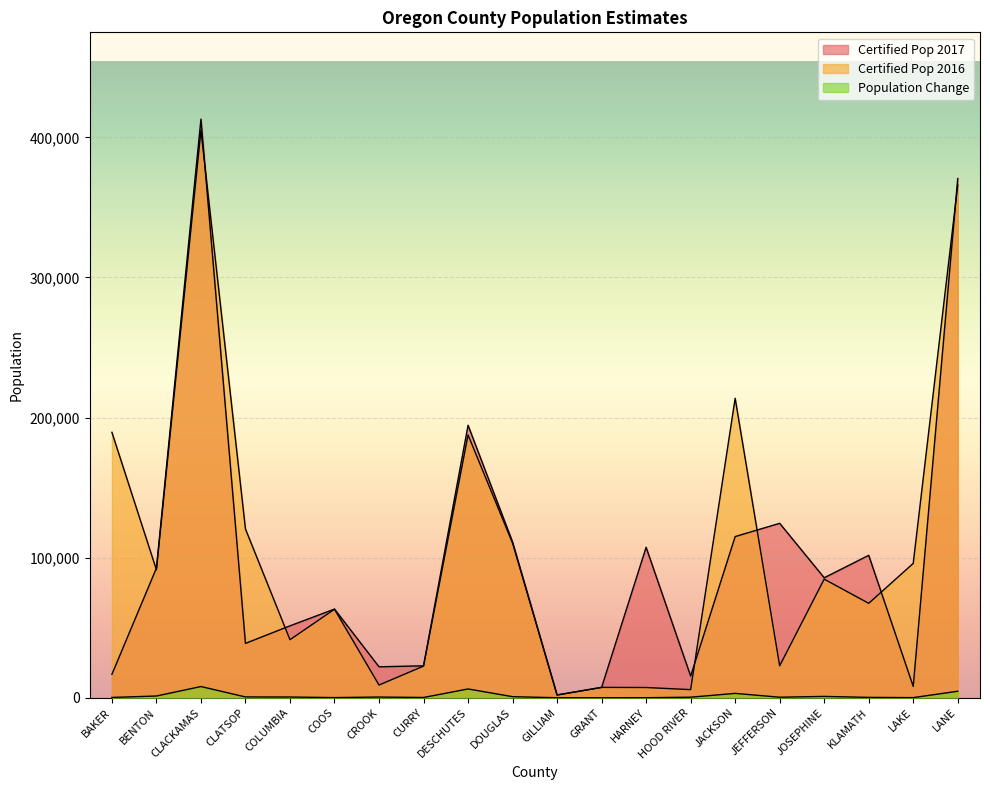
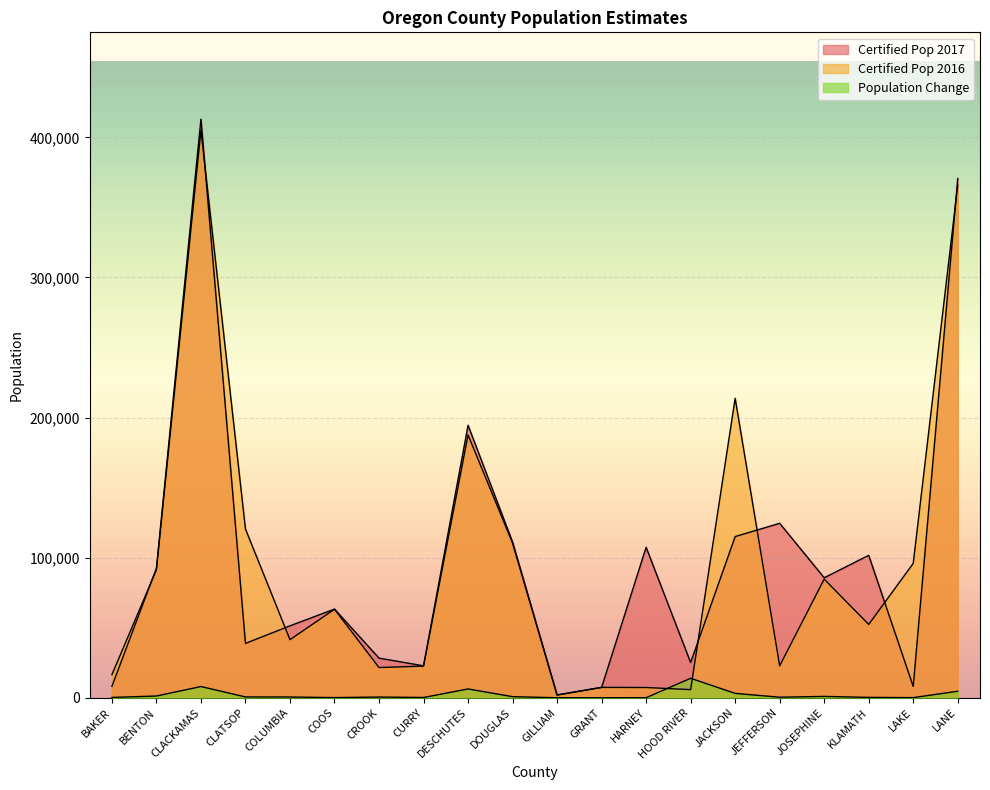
  {
    "Certified Pop 2017": {
-     "BAKER": "17,000",
+     "BAKER": "8,000",
      "CLACKAMAS": "413,000",
      "CLATSOP": "39,000",
      "COLUMBIA": "51,000",
-     "CROOK": "22,000",
+     "CROOK": "28,000",
      "DESCHUTES": "195,000",
      "HARNEY": "107,000",
-     "HOOD RIVER": "15,000",
+     "HOOD RIVER": "25,000",
      "JACKSON": "115,000",
      "JEFFERSON": "125,000",
      "KLAMATH": "102,000",
      "LAKE": "8,000",
      "LANE": "371,000"
    },
    "Certified Pop 2016": {
-     "BAKER": "189,000",
+     "BAKER": "17,000",
      "CLACKAMAS": "405,000",
      "CLATSOP": "120,000",
      "COLUMBIA": "41,000",
-     "CROOK": "9,000",
+     "CROOK": "22,000",
      "DESCHUTES": "188,000",
      "HARNEY": "7,000",
      "HOOD RIVER": "6,000",
      "JACKSON": "214,000",
      "JEFFERSON": "23,000",
-     "KLAMATH": "67,000",
+     "KLAMATH": "52,000",
      "LAKE": "96,000",
      "LANE": "366,000"
    },
    "Population Change": {
      "BAKER": "0",
      "BENTON": "1,000",
      "CLACKAMAS": "8,000",
      "CLATSOP": "1,000",
      "COLUMBIA": "1,000",
      "COOS": "0",
      "CROOK": "1,000",
      "CURRY": "0",
      "DESCHUTES": "6,000",
      "DOUGLAS": "1,000",
      "GILLIAM": "0",
      "GRANT": "0",
      "HARNEY": "0",
-     "HOOD RIVER": "0",
+     "HOOD RIVER": "14,000",
      "JACKSON": "3,000",
      "JEFFERSON": "0",
      "JOSEPHINE": "1,000",
      "KLAMATH": "0",
      "LAKE": "0",
      "LANE": "5,000"
    }
  }
